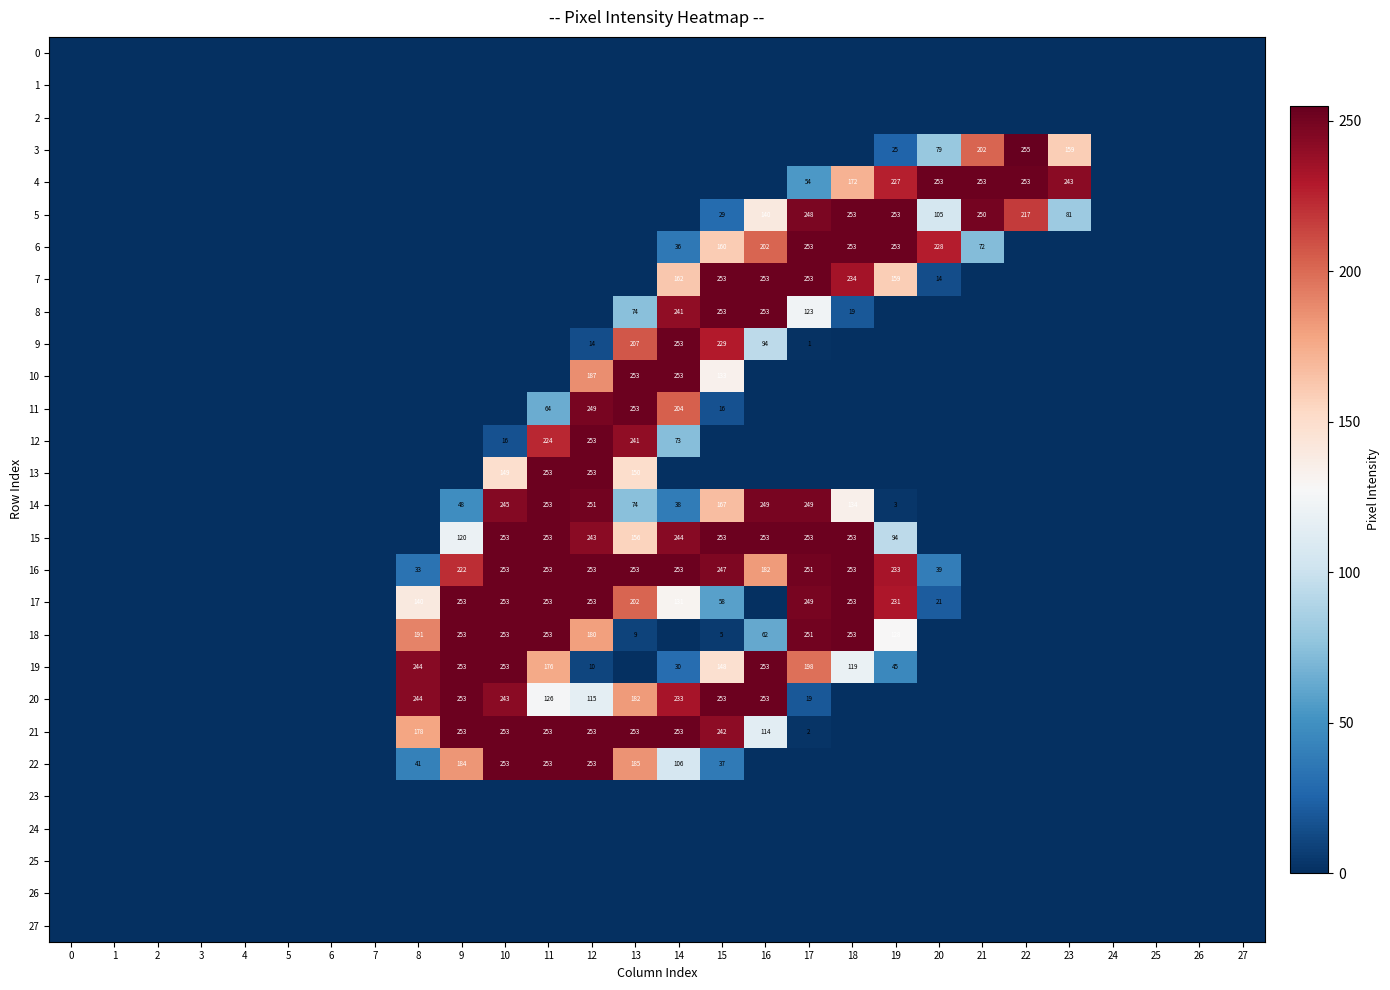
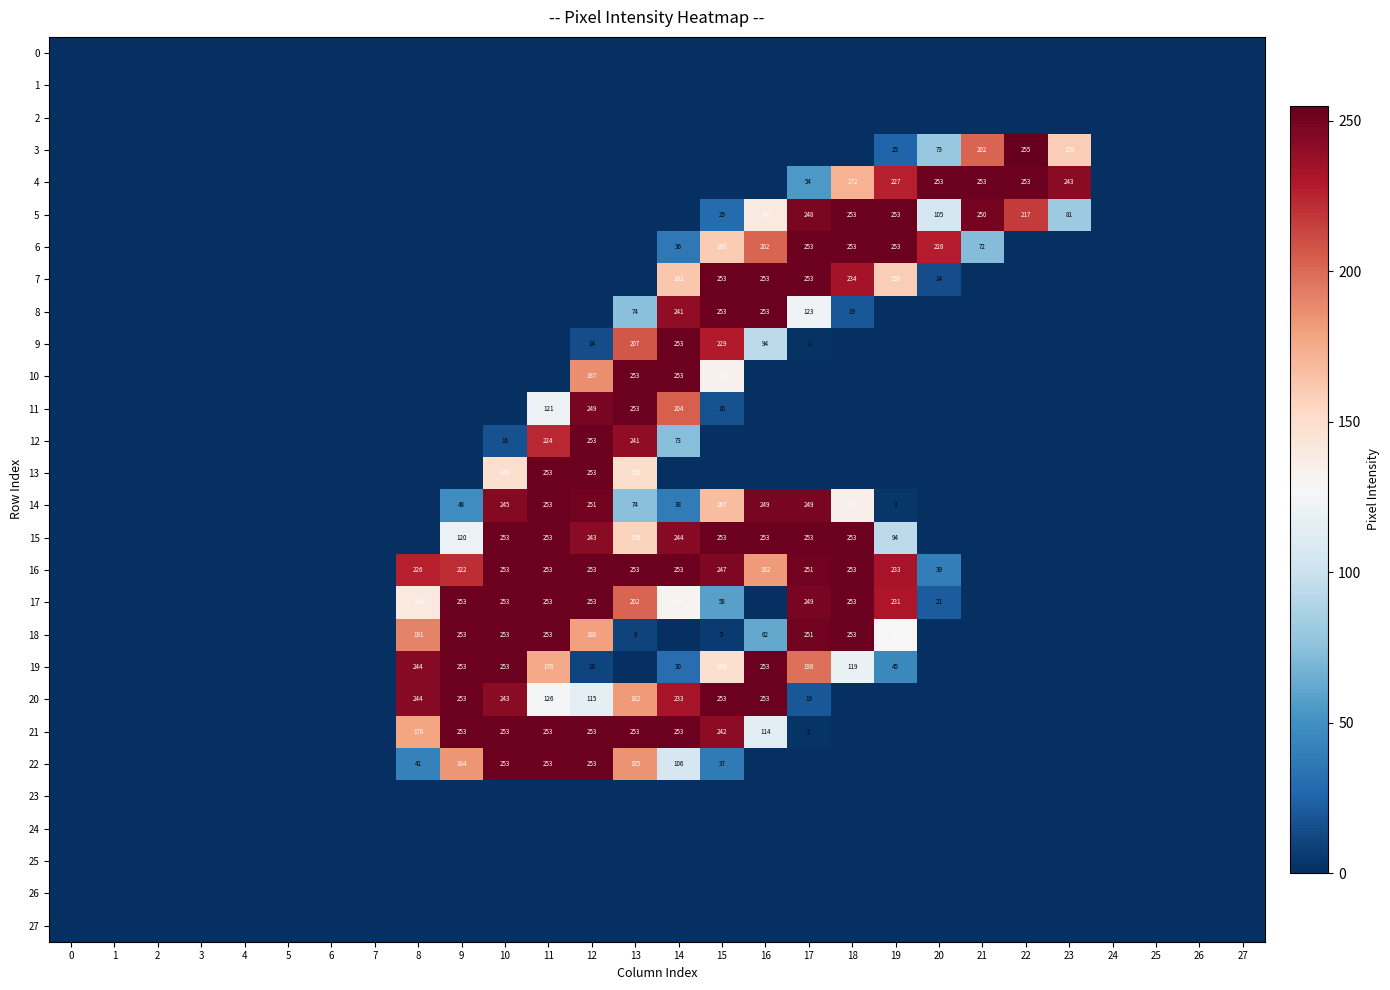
  {
    "3": {
      "19": 25,
      "20": 79,
      "21": 202,
      "22": 255,
      "23": 159
    },
    "4": {
      "17": 54,
      "18": 172,
      "19": 227,
      "20": 253,
      "21": 253,
      "22": 253,
      "23": 243
    },
    "5": {
      "15": 29,
      "17": 248,
      "18": 253,
      "19": 253,
      "20": 105,
      "21": 250,
      "22": 217,
      "23": 81
    },
    "6": {
      "14": 36,
      "15": 160,
      "16": 202,
      "17": 253,
      "18": 253,
      "19": 253,
      "20": 228,
      "21": 72
    },
    "7": {
      "14": 162,
      "15": 253,
      "16": 253,
      "17": 253,
      "18": 234,
      "19": 159,
      "20": 14
    },
    "8": {
      "13": 74,
      "14": 241,
      "15": 253,
      "16": 253,
      "17": 123,
      "18": 19
    },
    "9": {
      "12": 14,
      "13": 207,
      "14": 253,
      "15": 229,
      "16": 94,
      "17": 1
    },
    "10": {
      "12": 187,
      "13": 253,
      "14": 253
    },
    "11": {
-     "11": 64,
+     "11": 121,
      "12": 249,
      "13": 253,
      "14": 204,
      "15": 16
    },
    "12": {
      "10": 16,
      "11": 224,
      "12": 253,
      "13": 241,
      "14": 73
    },
    "13": {
      "11": 253,
      "12": 253
    },
    "14": {
      "9": 48,
      "10": 245,
      "11": 253,
      "12": 251,
      "13": 74,
      "14": 38,
      "15": 167,
      "16": 249,
      "17": 249,
      "19": 3
    },
    "15": {
      "9": 120,
      "10": 253,
      "11": 253,
      "12": 243,
      "13": 156,
      "14": 244,
      "15": 253,
      "16": 253,
      "17": 253,
      "18": 253,
      "19": 94
    },
    "16": {
-     "8": 33,
+     "8": 226,
      "9": 222,
      "10": 253,
      "11": 253,
      "12": 253,
      "13": 253,
      "14": 253,
      "15": 247,
      "16": 182,
      "17": 251,
      "18": 253,
      "19": 233,
      "20": 39
    },
    "17": {
      "9": 253,
      "10": 253,
      "11": 253,
      "12": 253,
      "13": 202,
      "15": 58,
      "17": 249,
      "18": 253,
      "19": 231,
      "20": 21
    },
    "18": {
      "8": 191,
      "9": 253,
      "10": 253,
      "11": 253,
      "12": 180,
      "13": 9,
      "15": 5,
      "16": 62,
      "17": 251,
      "18": 253
    },
    "19": {
      "8": 244,
      "9": 253,
      "10": 253,
      "11": 176,
      "12": 10,
      "14": 30,
      "16": 253,
      "17": 198,
      "18": 119,
      "19": 45
    },
    "20": {
      "8": 244,
      "9": 253,
      "10": 243,
      "11": 126,
      "12": 115,
      "13": 182,
      "14": 233,
      "15": 253,
      "16": 253,
      "17": 19
    },
    "21": {
      "8": 178,
      "9": 253,
      "10": 253,
      "11": 253,
      "12": 253,
      "13": 253,
      "14": 253,
      "15": 242,
      "16": 114,
      "17": 2
    },
    "22": {
      "8": 41,
      "9": 184,
      "10": 253,
      "11": 253,
      "12": 253,
      "13": 185,
      "14": 106,
      "15": 37
    }
  }
